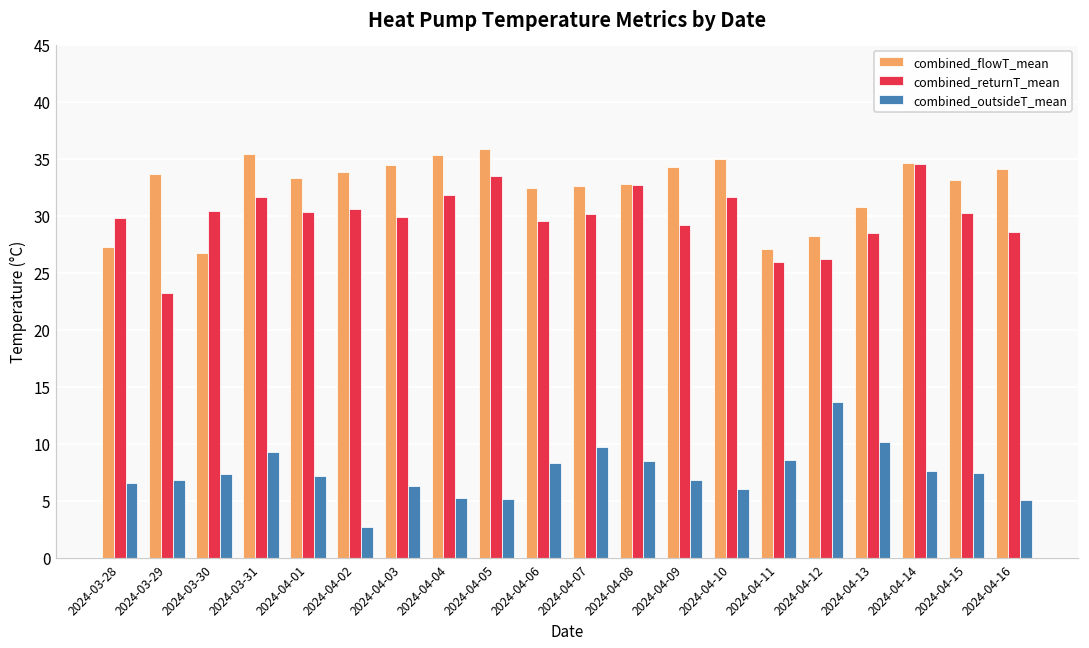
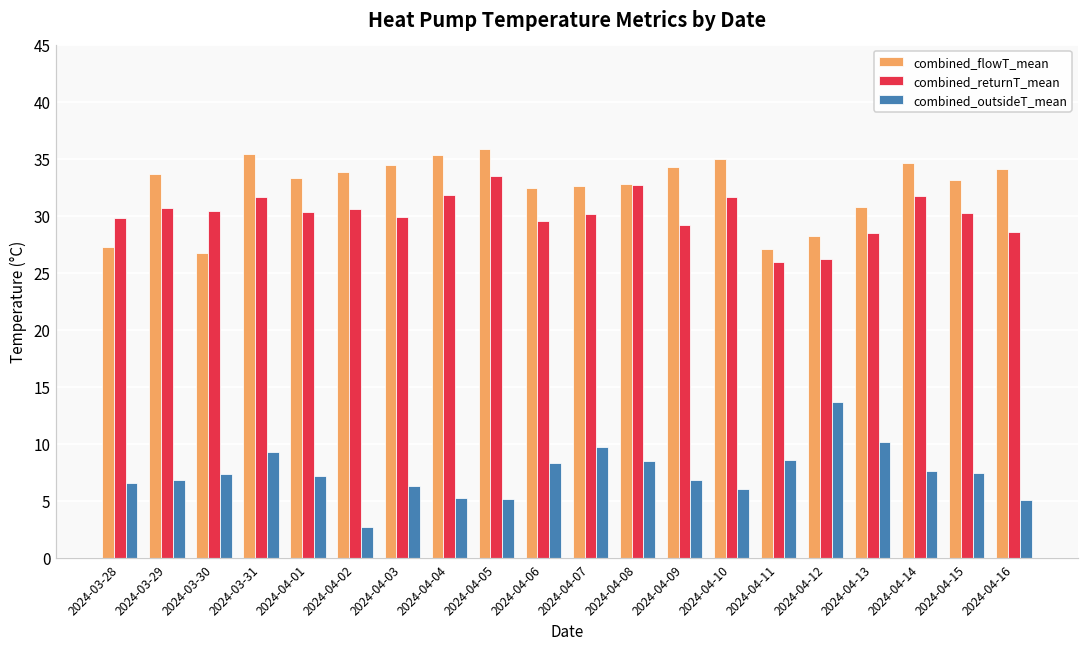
  {
    "combined_flowT_mean": {
      "2024-03-28": 27.3,
      "2024-03-29": 33.7,
      "2024-03-30": 26.7,
      "2024-03-31": 35.4,
      "2024-04-01": 33.4,
      "2024-04-02": 33.9,
      "2024-04-03": 34.5,
      "2024-04-04": 35.4,
      "2024-04-05": 35.9,
      "2024-04-06": 32.4,
      "2024-04-07": 32.7,
      "2024-04-08": 32.8,
      "2024-04-09": 34.3,
      "2024-04-10": 35.0,
      "2024-04-11": 27.1,
      "2024-04-12": 28.2,
      "2024-04-13": 30.8,
      "2024-04-14": 34.6,
      "2024-04-15": 33.2,
      "2024-04-16": 34.1
    },
    "combined_returnT_mean": {
      "2024-03-28": 29.8,
-     "2024-03-29": 23.2,
+     "2024-03-29": 30.7,
      "2024-03-30": 30.4,
      "2024-03-31": 31.6,
      "2024-04-01": 30.3,
      "2024-04-02": 30.6,
      "2024-04-03": 29.9,
      "2024-04-04": 31.8,
      "2024-04-05": 33.5,
      "2024-04-06": 29.6,
      "2024-04-07": 30.2,
      "2024-04-08": 32.7,
      "2024-04-09": 29.2,
      "2024-04-10": 31.6,
      "2024-04-11": 25.9,
      "2024-04-12": 26.2,
      "2024-04-13": 28.5,
-     "2024-04-14": 34.5,
+     "2024-04-14": 31.7,
      "2024-04-15": 30.3,
      "2024-04-16": 28.6
    },
    "combined_outsideT_mean": {
      "2024-03-28": 6.6,
      "2024-03-29": 6.8,
      "2024-03-30": 7.4,
      "2024-03-31": 9.3,
      "2024-04-01": 7.2,
      "2024-04-02": 2.7,
      "2024-04-03": 6.3,
      "2024-04-04": 5.3,
      "2024-04-05": 5.2,
      "2024-04-06": 8.3,
      "2024-04-07": 9.7,
      "2024-04-08": 8.5,
      "2024-04-09": 6.8,
      "2024-04-10": 6.1,
      "2024-04-11": 8.6,
      "2024-04-12": 13.7,
      "2024-04-13": 10.1,
      "2024-04-14": 7.7,
      "2024-04-15": 7.5,
      "2024-04-16": 5.1
    }
  }
